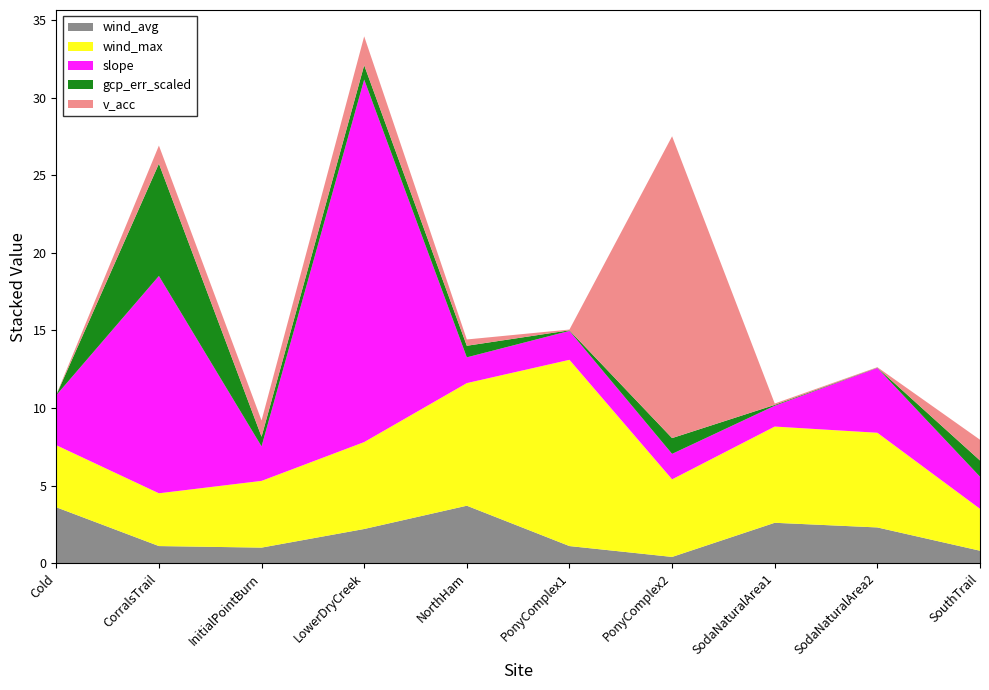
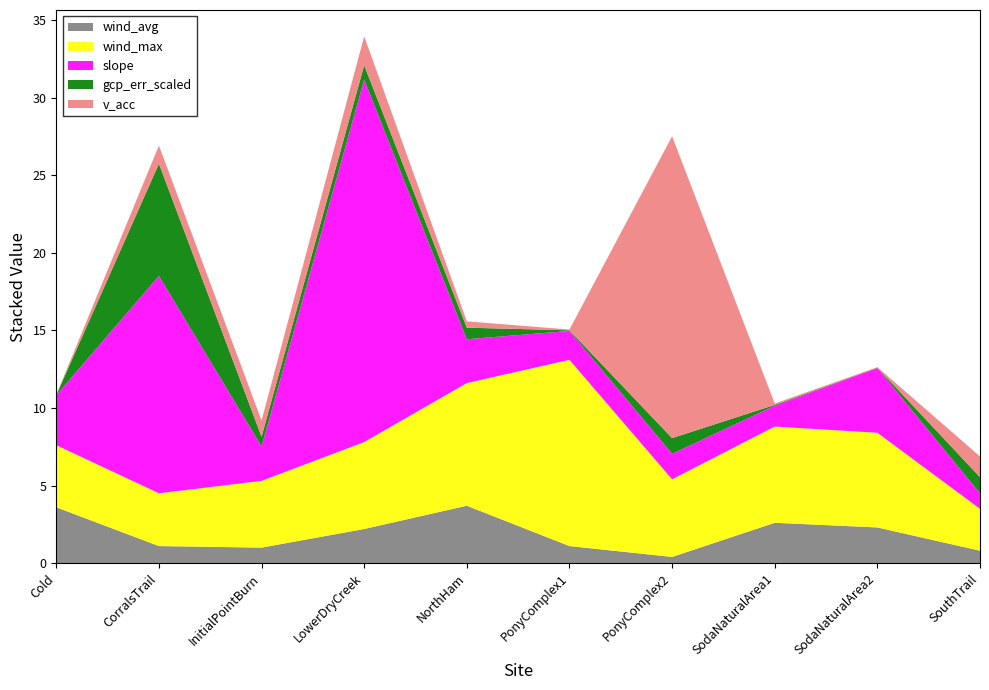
  {
    "wind_avg": {
      "Cold": 3.6,
      "CorralsTrail": 1.1,
      "InitialPointBurn": 1.0,
      "LowerDryCreek": 2.2,
      "NorthHam": 3.7,
      "PonyComplex1": 1.1,
      "PonyComplex2": 0.4,
      "SodaNaturalArea1": 2.6,
      "SodaNaturalArea2": 2.3,
      "SouthTrail": 0.8
    },
    "wind_max": {
      "Cold": 4.0,
      "CorralsTrail": 3.4,
      "InitialPointBurn": 4.3,
      "LowerDryCreek": 5.6,
      "NorthHam": 7.9,
      "PonyComplex1": 12.0,
      "PonyComplex2": 5.0,
      "SodaNaturalArea1": 6.2,
      "SodaNaturalArea2": 6.1,
      "SouthTrail": 2.7
    },
    "slope": {
      "CorralsTrail": 14.0,
      "InitialPointBurn": 2.2,
      "LowerDryCreek": 23.4,
-     "NorthHam": 1.7,
+     "NorthHam": 2.8,
      "PonyComplex2": 1.6,
-     "SouthTrail": 2.1
+     "SouthTrail": 1.0
    },
    "gcp_err_scaled": {
      "CorralsTrail": 7.2,
      "InitialPointBurn": 0.6,
      "LowerDryCreek": 0.9,
      "NorthHam": 0.7,
      "PonyComplex2": 1.0,
      "SouthTrail": 1.0
    },
    "v_acc": {
      "CorralsTrail": 1.2,
      "InitialPointBurn": 1.0,
      "LowerDryCreek": 1.9,
      "NorthHam": 0.4,
      "PonyComplex2": 19.4,
      "SouthTrail": 1.3
    }
  }
